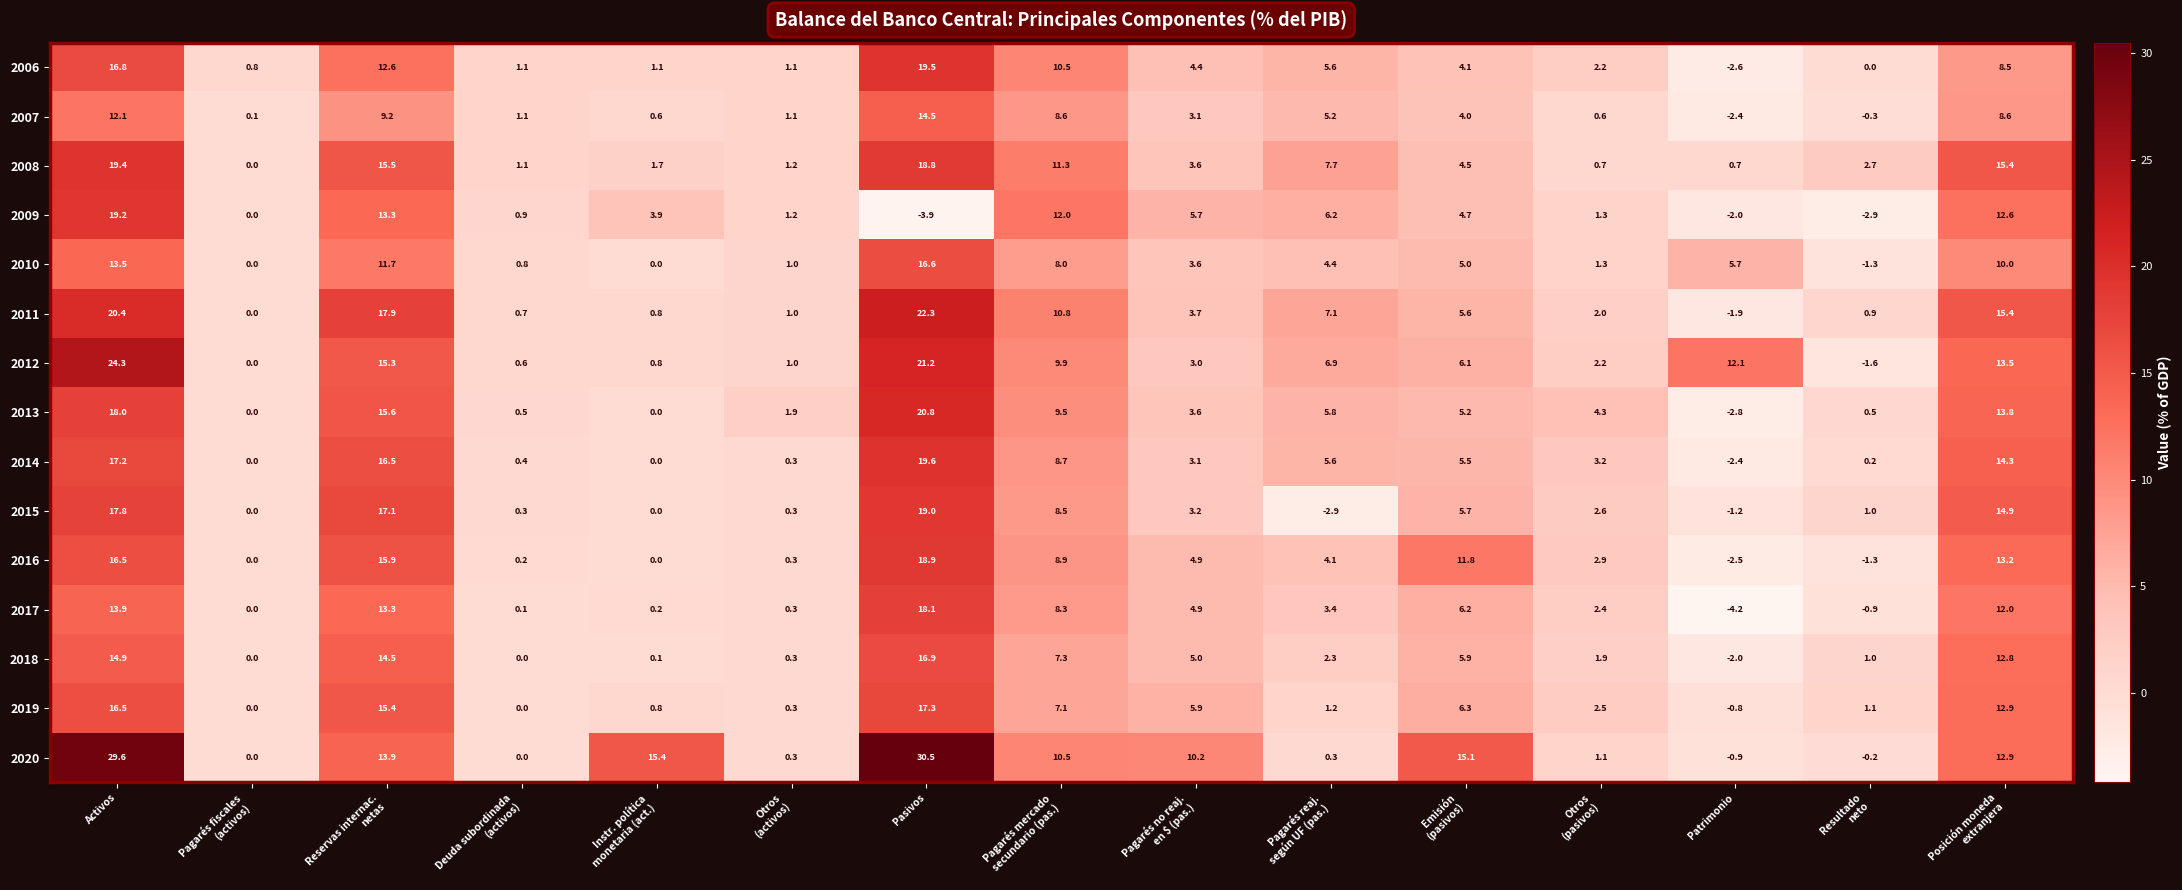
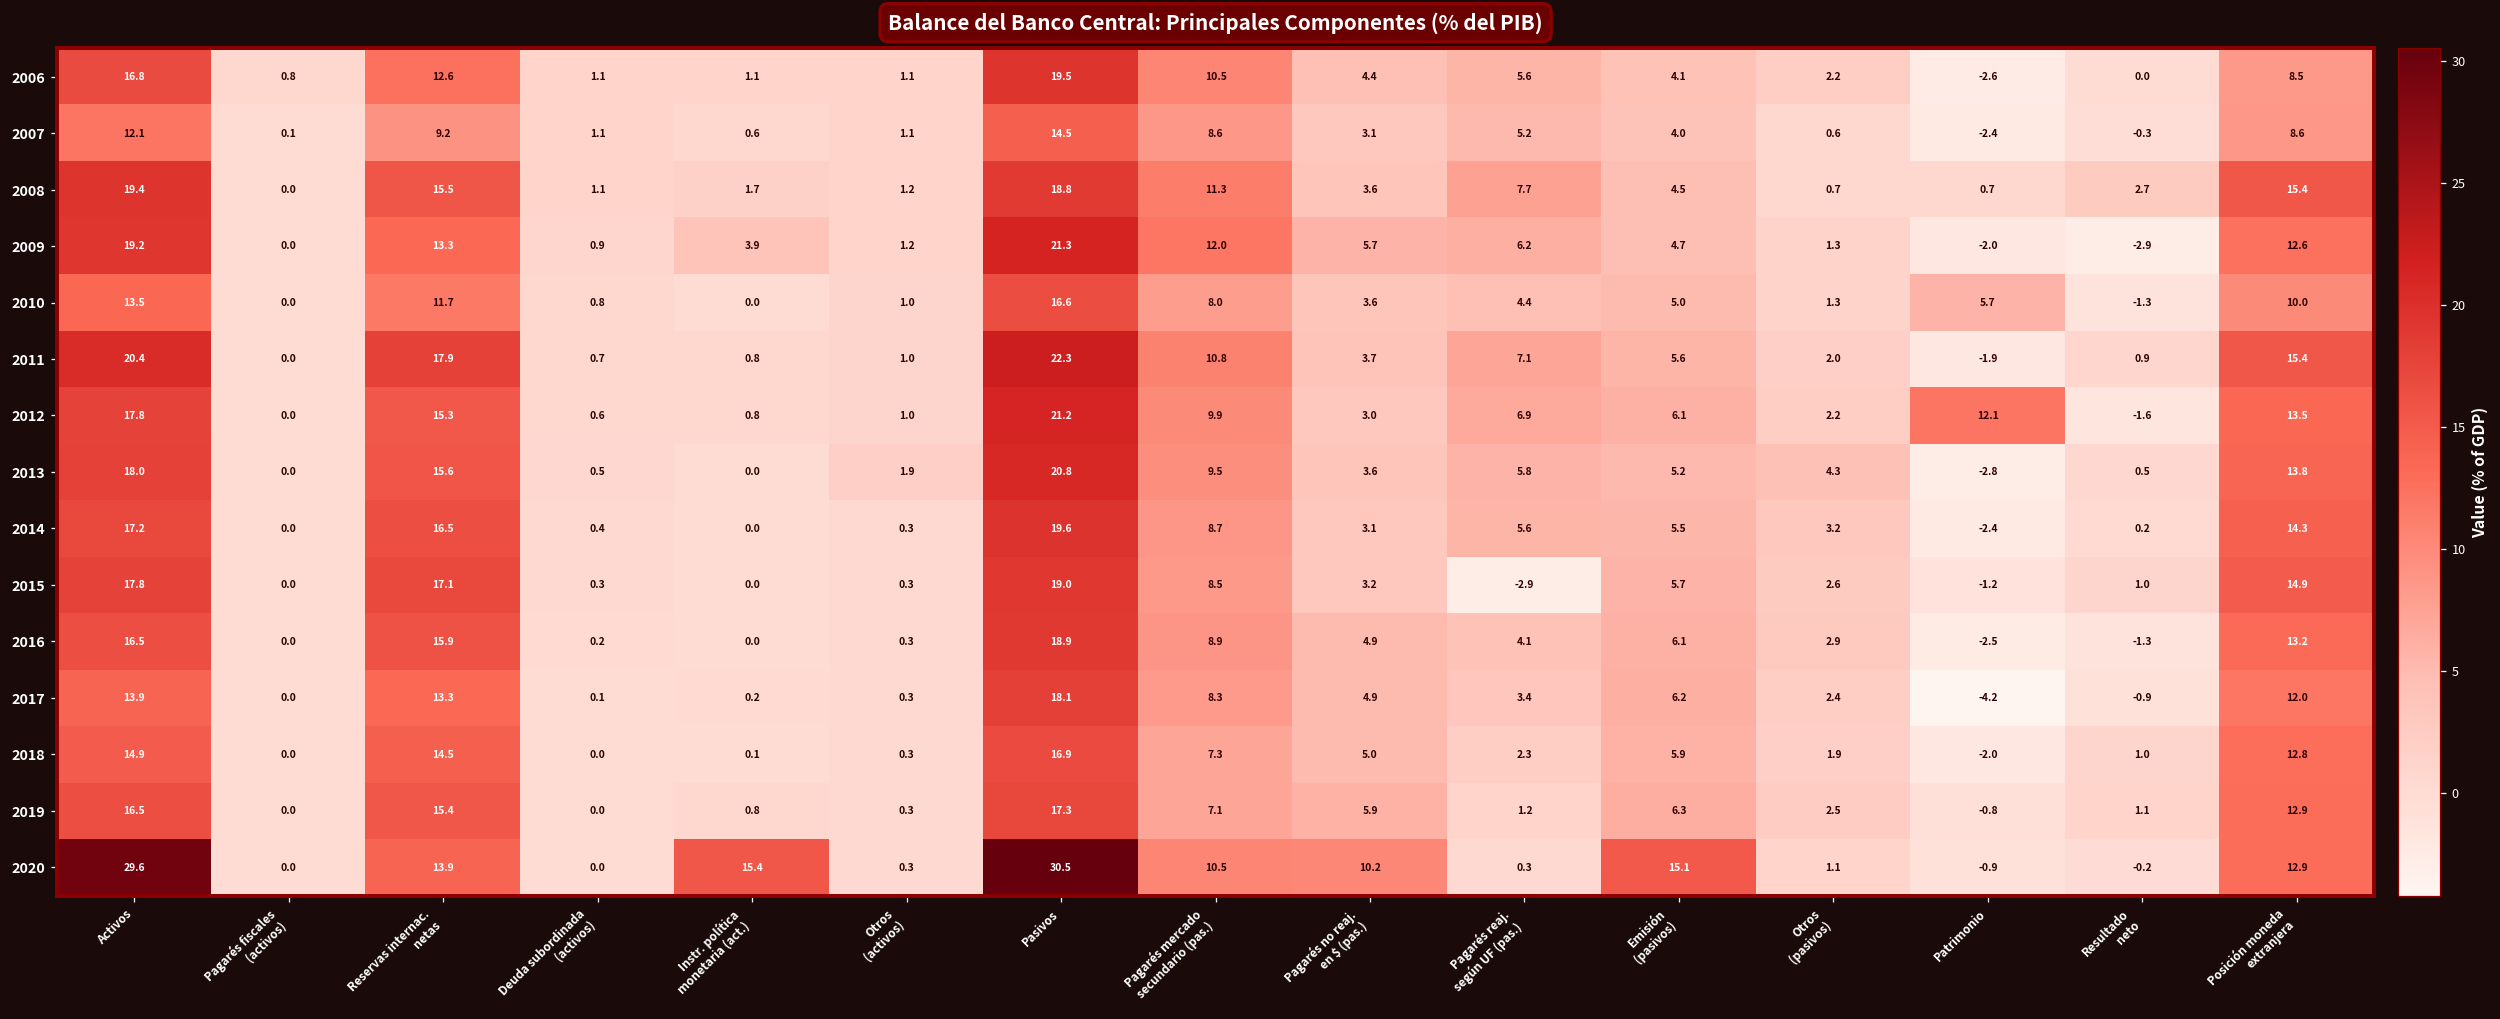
  {
    "2009": {
      "Activos": 19.2,
      "Pagarés fiscales (activos)": 0.0,
      "Reservas internac. netas": 13.3,
      "Deuda subordinada (activos)": 0.9,
      "Instr. política monetaria (act.)": 3.9,
      "Otros (activos)": 1.2,
-     "Pasivos": -3.9,
+     "Pasivos": 21.3,
      "Pagarés mercado secundario (pas.)": 12.0,
      "Pagarés no reaj. en $ (pas.)": 5.7,
      "Pagarés reaj. según UF (pas.)": 6.2,
      "Emisión (pasivos)": 4.7,
      "Otros (pasivos)": 1.3,
      "Patrimonio": -2.0,
      "Resultado neto": -2.9,
      "Posición moneda extranjera": 12.6
    },
    "2012": {
-     "Activos": 24.3,
+     "Activos": 17.8,
      "Pagarés fiscales (activos)": 0.0,
      "Reservas internac. netas": 15.3,
      "Deuda subordinada (activos)": 0.6,
      "Instr. política monetaria (act.)": 0.8,
      "Otros (activos)": 1.0,
      "Pasivos": 21.2,
      "Pagarés mercado secundario (pas.)": 9.9,
      "Pagarés no reaj. en $ (pas.)": 3.0,
      "Pagarés reaj. según UF (pas.)": 6.9,
      "Emisión (pasivos)": 6.1,
      "Otros (pasivos)": 2.2,
      "Patrimonio": 12.1,
      "Resultado neto": -1.6,
      "Posición moneda extranjera": 13.5
    },
    "2016": {
      "Activos": 16.5,
      "Pagarés fiscales (activos)": 0.0,
      "Reservas internac. netas": 15.9,
      "Deuda subordinada (activos)": 0.2,
      "Instr. política monetaria (act.)": 0.0,
      "Otros (activos)": 0.3,
      "Pasivos": 18.9,
      "Pagarés mercado secundario (pas.)": 8.9,
      "Pagarés no reaj. en $ (pas.)": 4.9,
      "Pagarés reaj. según UF (pas.)": 4.1,
-     "Emisión (pasivos)": 11.8,
+     "Emisión (pasivos)": 6.1,
      "Otros (pasivos)": 2.9,
      "Patrimonio": -2.5,
      "Resultado neto": -1.3,
      "Posición moneda extranjera": 13.2
    }
  }
